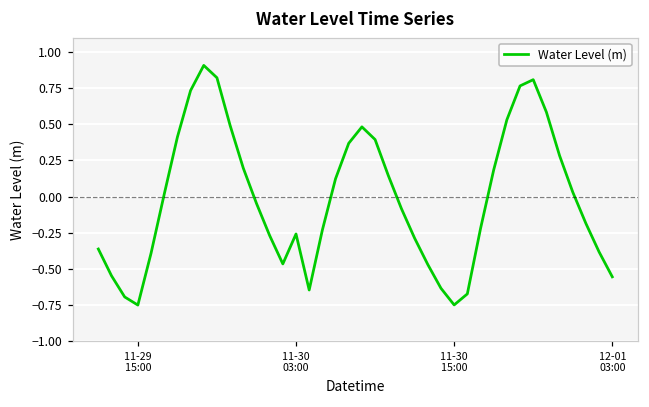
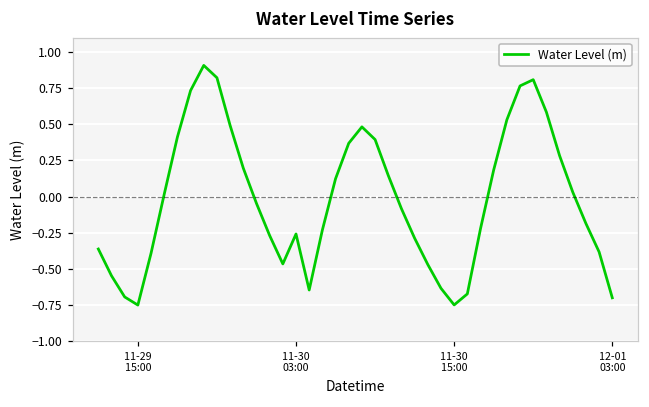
  {
    "11-29 15:00": -0.75,
    "11-30 03:00": -0.26,
    "11-30 15:00": -0.75,
-   "12-01 03:00": -0.56
+   "12-01 03:00": -0.70
  }
